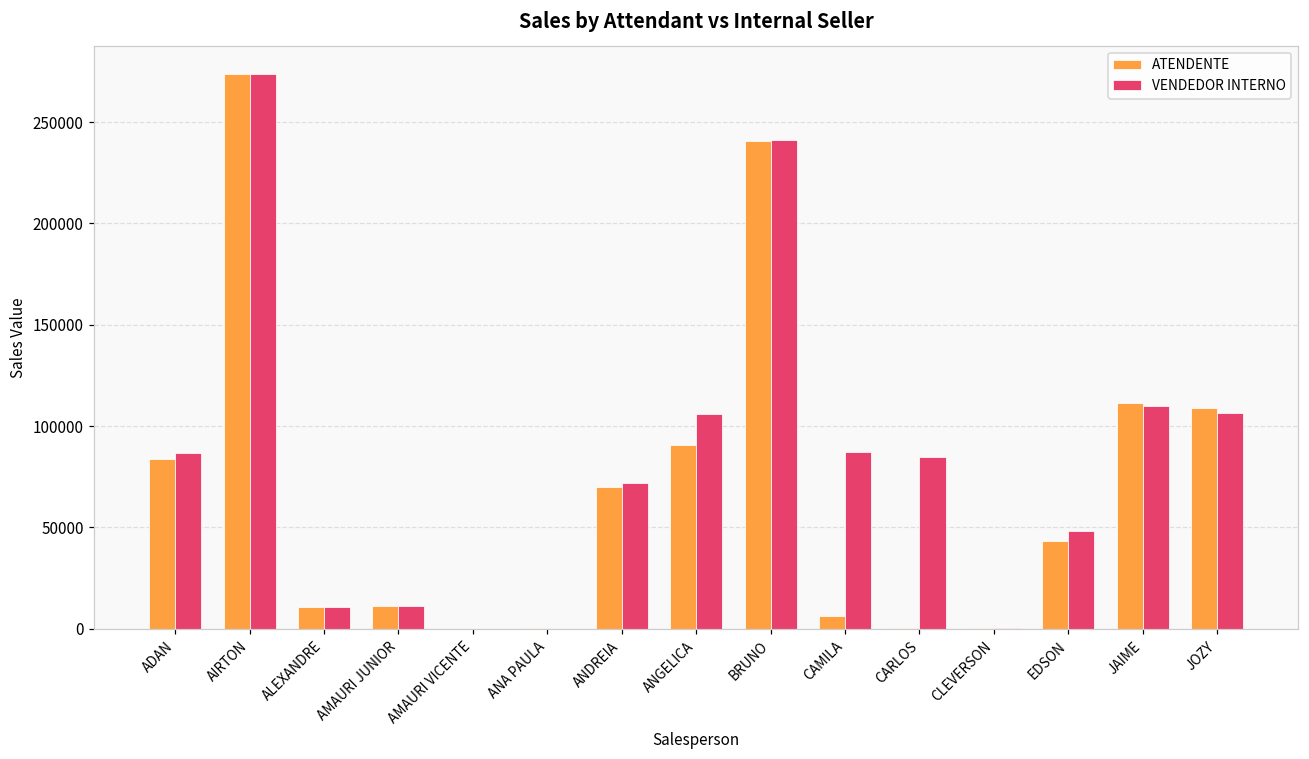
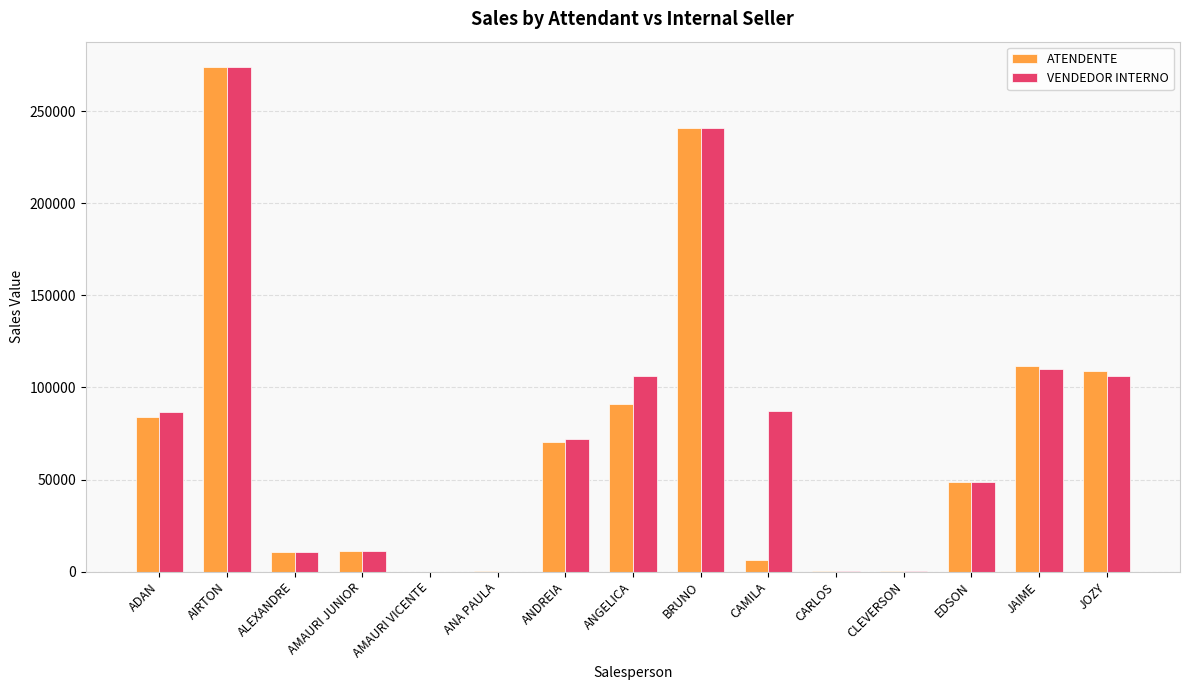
  {
    "ATENDENTE": {
      "ADAN": 84000,
      "AIRTON": 274000,
      "ALEXANDRE": 11000,
      "AMAURI JUNIOR": 11000,
      "ANDREIA": 70000,
      "ANGELICA": 91000,
      "BRUNO": 241000,
      "CAMILA": 6000,
-     "EDSON": 44000,
+     "EDSON": 48000,
      "JAIME": 111000,
      "JOZY": 109000
    },
    "VENDEDOR INTERNO": {
      "ADAN": 87000,
      "AIRTON": 274000,
      "ALEXANDRE": 11000,
      "AMAURI JUNIOR": 11000,
      "ANA PAULA": 0,
      "ANDREIA": 72000,
      "ANGELICA": 106000,
      "BRUNO": 241000,
      "CAMILA": 87000,
-     "CARLOS": 85000,
+     "CARLOS": 0,
      "EDSON": 48000,
      "JAIME": 110000,
      "JOZY": 106000
    }
  }
